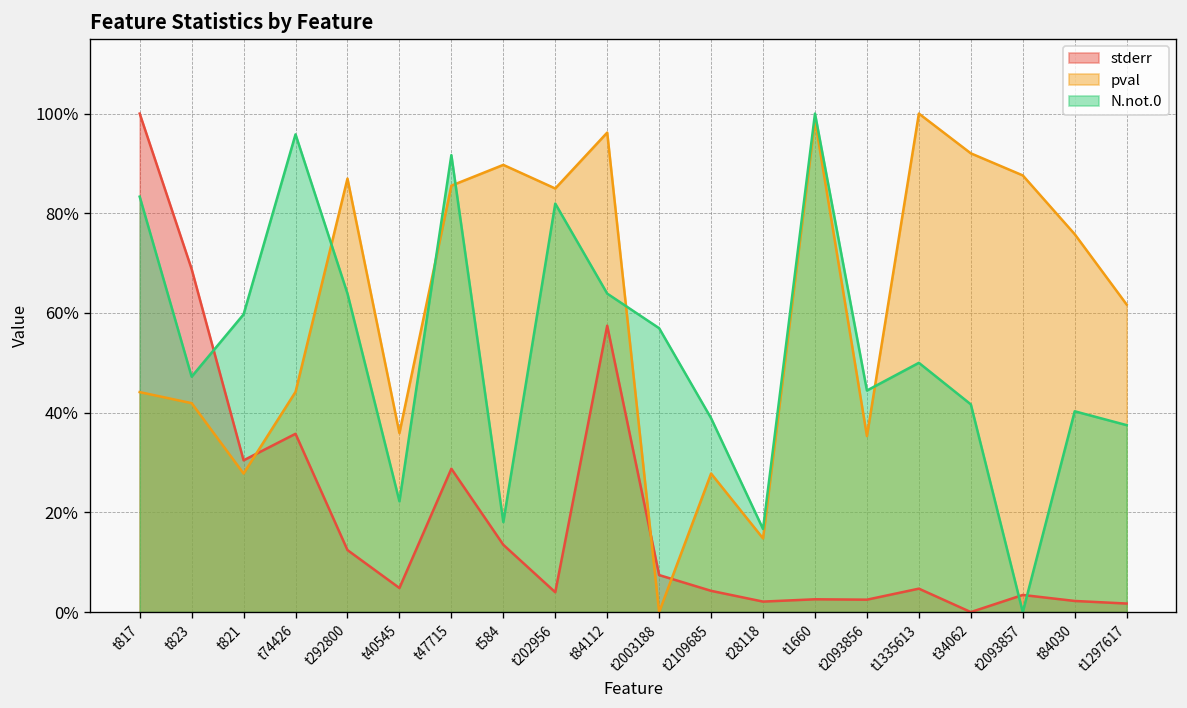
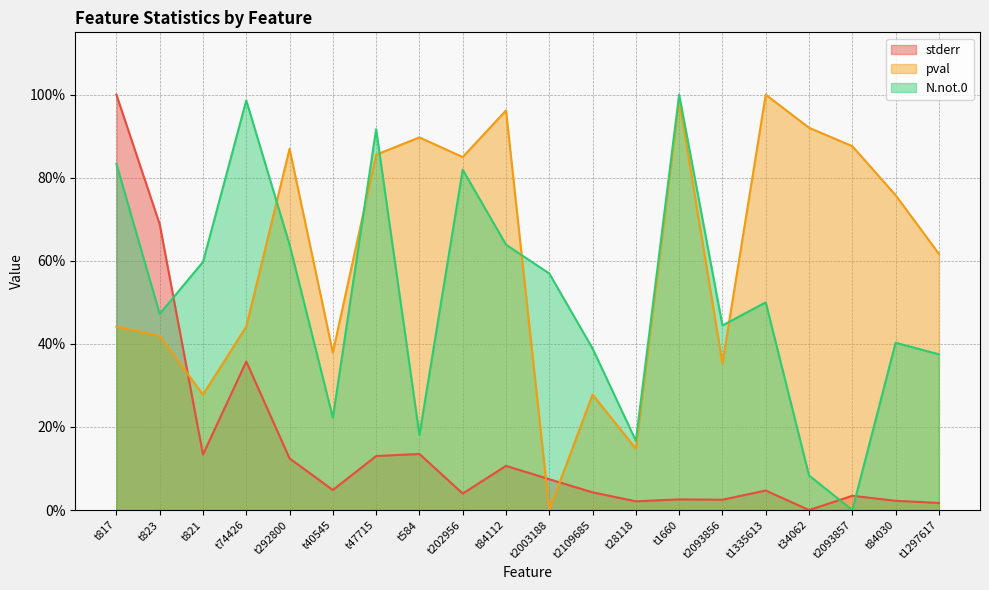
  {
    "stderr": {
      "t817": "100%",
      "t823": "69%",
-     "t821": "30%",
+     "t821": "13%",
      "t74426": "36%",
      "t292800": "12%",
      "t40545": "5%",
-     "t47715": "29%",
+     "t47715": "13%",
      "t584": "13%",
      "t202956": "4%",
-     "t84112": "57%",
+     "t84112": "11%",
      "t2003188": "7%",
      "t2109685": "4%",
      "t28118": "2%",
      "t1660": "3%",
      "t2093856": "2%",
      "t1335613": "5%",
      "t34062": "0%",
      "t2093857": "3%",
      "t84030": "2%",
      "t1297617": "2%"
    },
    "pval": {
      "t817": "44%",
      "t823": "42%",
      "t821": "28%",
      "t74426": "44%",
      "t292800": "87%",
-     "t40545": "36%",
+     "t40545": "38%",
      "t47715": "86%",
      "t584": "90%",
      "t202956": "85%",
      "t84112": "96%",
      "t2003188": "0%",
      "t2109685": "28%",
      "t28118": "15%",
      "t1660": "99%",
      "t2093856": "35%",
      "t1335613": "100%",
      "t34062": "92%",
      "t2093857": "88%",
      "t84030": "76%",
      "t1297617": "62%"
    },
    "N.not.0": {
      "t817": "83%",
      "t823": "47%",
      "t821": "60%",
-     "t74426": "96%",
+     "t74426": "99%",
      "t292800": "64%",
      "t40545": "22%",
      "t47715": "92%",
      "t584": "18%",
      "t202956": "82%",
      "t84112": "64%",
      "t2003188": "57%",
      "t2109685": "39%",
      "t28118": "17%",
      "t1660": "100%",
      "t2093856": "44%",
      "t1335613": "50%",
-     "t34062": "42%",
+     "t34062": "8%",
      "t2093857": "0%",
      "t84030": "40%",
      "t1297617": "38%"
    }
  }
